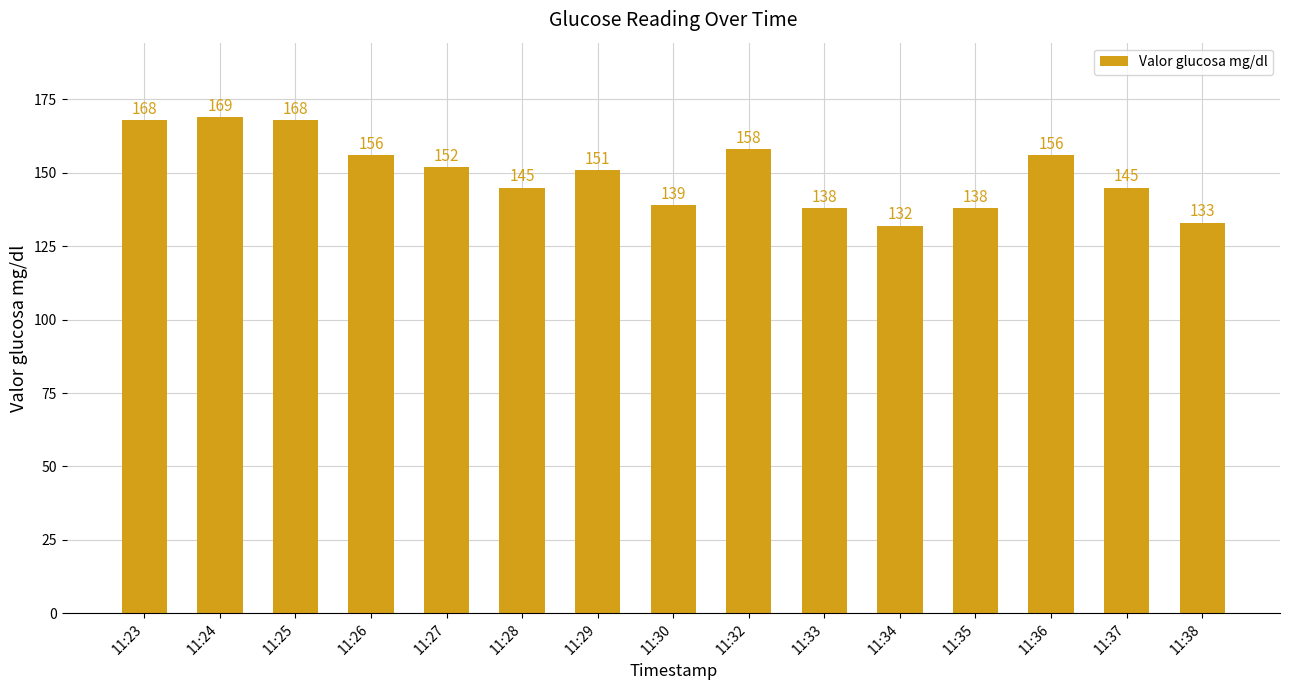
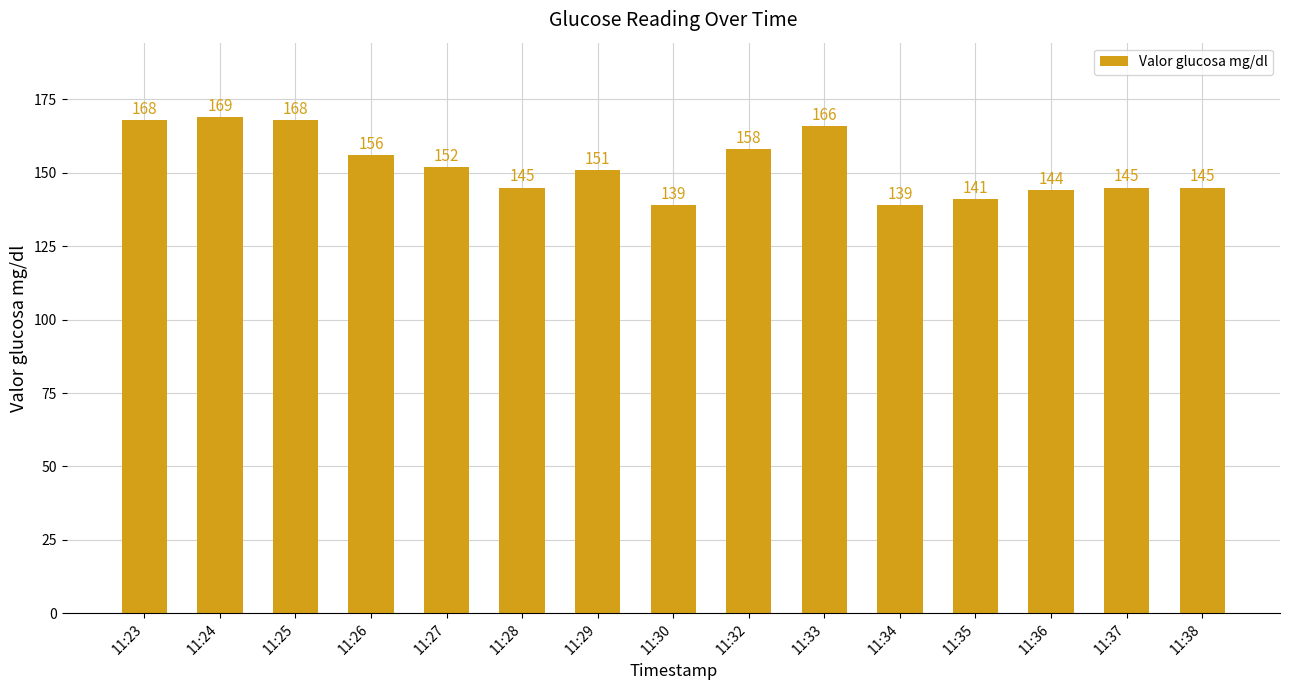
  {
    "11:23": 168,
    "11:24": 169,
    "11:25": 168,
    "11:26": 156,
    "11:27": 152,
    "11:28": 145,
    "11:29": 151,
    "11:30": 139,
    "11:32": 158,
-   "11:33": 138,
-   "11:34": 132,
-   "11:35": 138,
-   "11:36": 156,
+   "11:33": 166,
+   "11:34": 139,
+   "11:35": 141,
+   "11:36": 144,
    "11:37": 145,
-   "11:38": 133
+   "11:38": 145
  }
